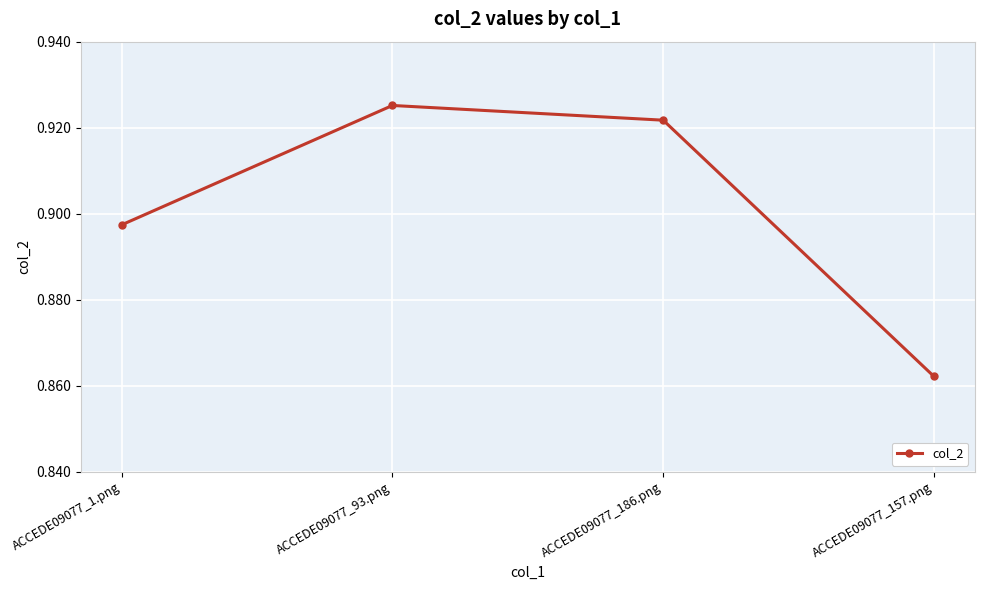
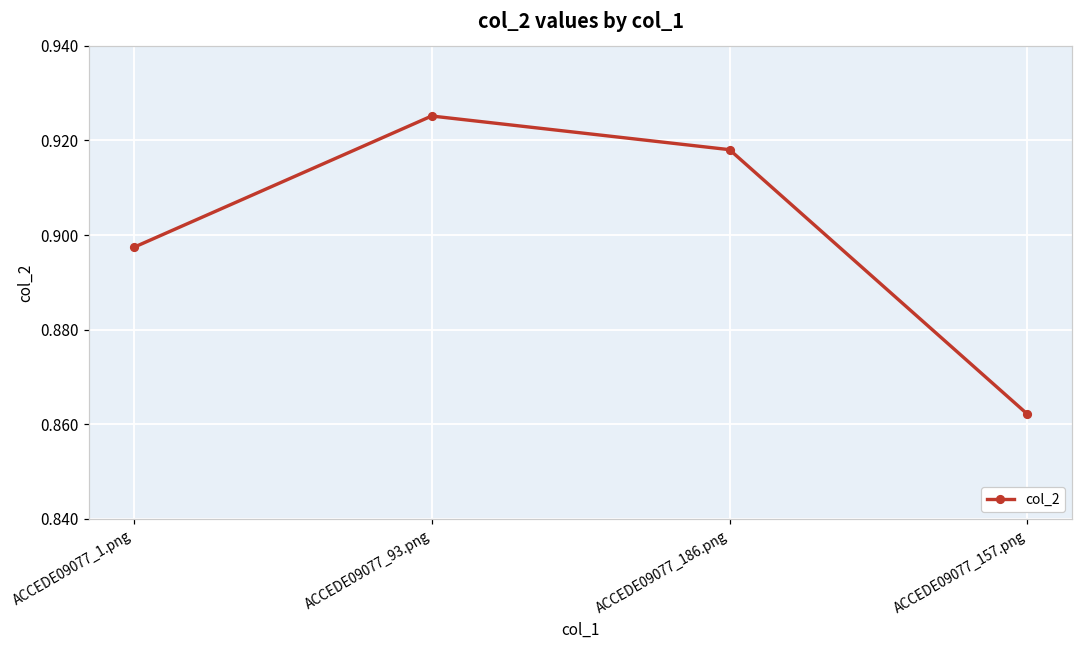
  {
    "ACCEDE09077_1.png": 0.897,
    "ACCEDE09077_93.png": 0.925,
-   "ACCEDE09077_186.png": 0.922,
+   "ACCEDE09077_186.png": 0.918,
    "ACCEDE09077_157.png": 0.862
  }
